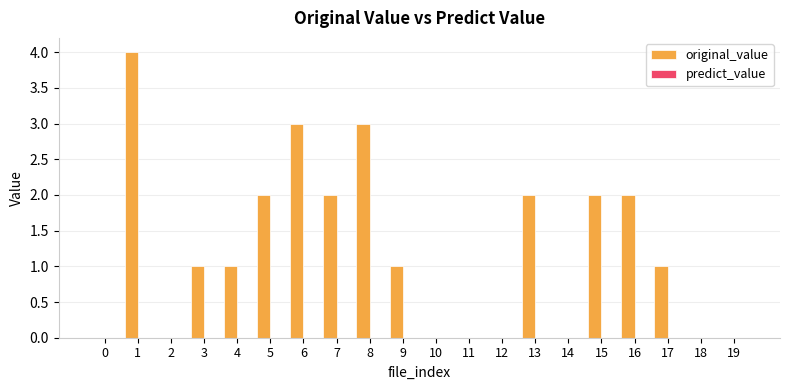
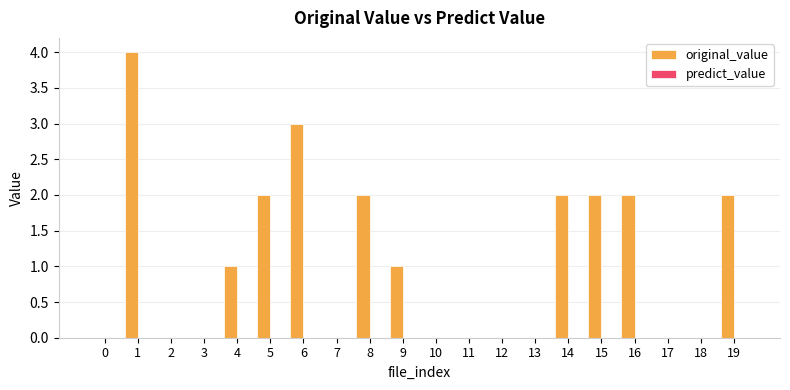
  {
    "original_value": {
      "0": 0,
      "1": 4,
      "2": 0,
-     "3": 1,
+     "3": 0,
      "4": 1,
      "5": 2,
      "6": 3,
-     "7": 2,
-     "8": 3,
+     "7": 0,
+     "8": 2,
      "9": 1,
      "10": 0,
      "11": 0,
      "12": 0,
-     "13": 2,
-     "14": 0,
+     "13": 0,
+     "14": 2,
      "15": 2,
      "16": 2,
-     "17": 1,
+     "17": 0,
      "18": 0,
-     "19": 0
+     "19": 2
    },
    "predict_value": {
      "0": 0,
      "1": 0,
      "2": 0,
      "3": 0,
      "4": 0,
      "5": 0,
      "6": 0,
      "7": 0,
      "8": 0,
      "9": 0,
      "10": 0,
      "11": 0,
      "12": 0,
      "13": 0,
      "14": 0,
      "15": 0,
      "16": 0,
      "17": 0,
      "18": 0,
      "19": 0
    }
  }
